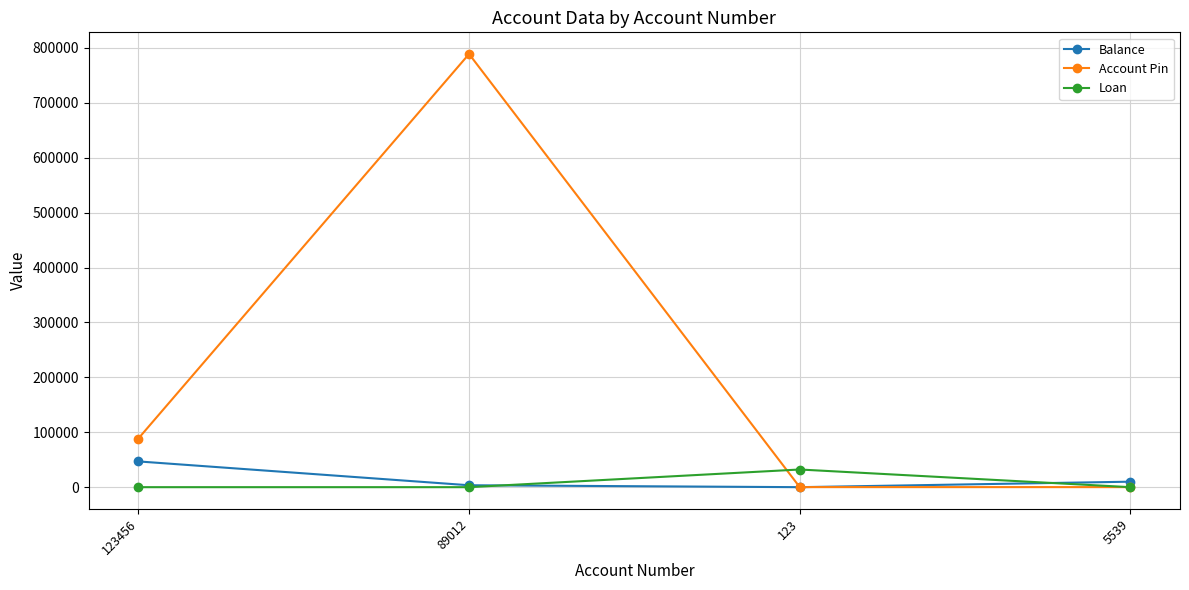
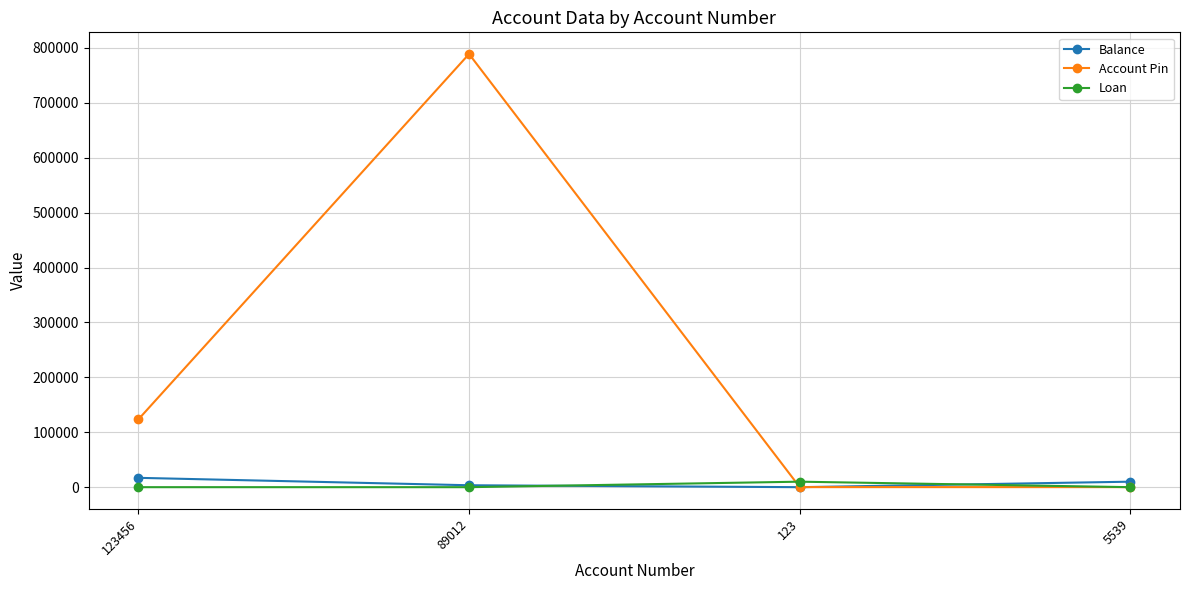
  {
    "Balance": {
-     "123456": 50000,
+     "123456": 20000,
      "5539": 10000
    },
    "Account Pin": {
-     "123456": 90000,
+     "123456": 120000,
      "89012": 790000
    },
    "Loan": {
      "123456": 0,
-     "123": 30000
+     "123": 10000
    }
  }
